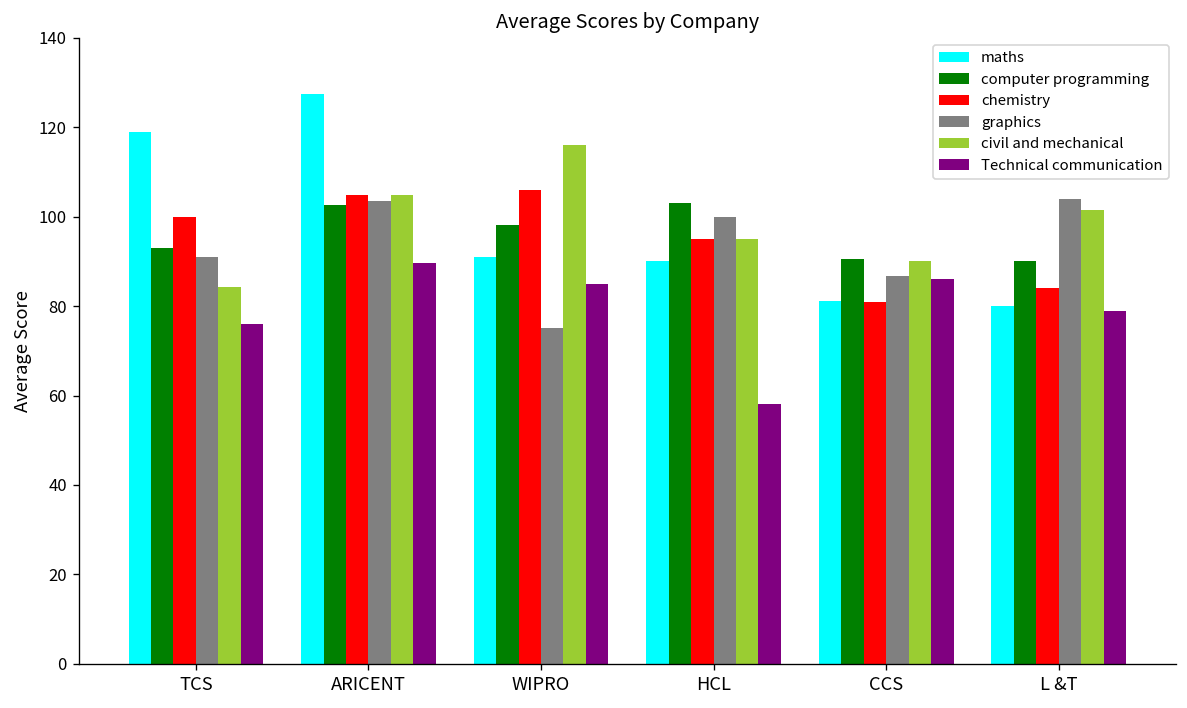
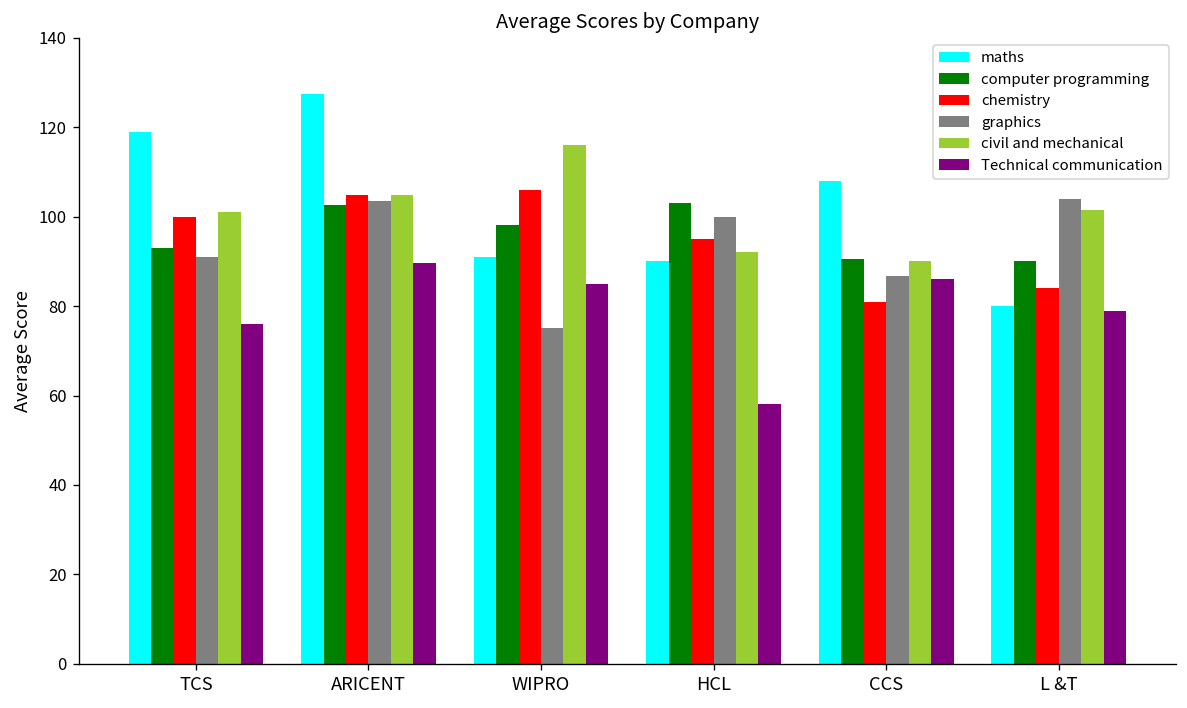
  {
    "maths": {
      "TCS": 119,
      "ARICENT": 128,
      "WIPRO": 91,
      "HCL": 90,
-     "CCS": 81,
+     "CCS": 108,
      "L &T": 80
    },
    "computer programming": {
      "TCS": 93,
      "ARICENT": 103,
      "WIPRO": 98,
      "HCL": 103,
      "CCS": 91,
      "L &T": 90
    },
    "chemistry": {
      "TCS": 100,
      "ARICENT": 105,
      "WIPRO": 106,
      "HCL": 95,
      "CCS": 81,
      "L &T": 84
    },
    "graphics": {
      "TCS": 91,
      "ARICENT": 104,
      "WIPRO": 75,
      "HCL": 100,
      "CCS": 87,
      "L &T": 104
    },
    "civil and mechanical": {
-     "TCS": 84,
+     "TCS": 101,
      "ARICENT": 105,
      "WIPRO": 116,
-     "HCL": 95,
+     "HCL": 92,
      "CCS": 90,
      "L &T": 101
    },
    "Technical communication": {
      "TCS": 76,
      "ARICENT": 90,
      "WIPRO": 85,
      "HCL": 58,
      "CCS": 86,
      "L &T": 79
    }
  }
